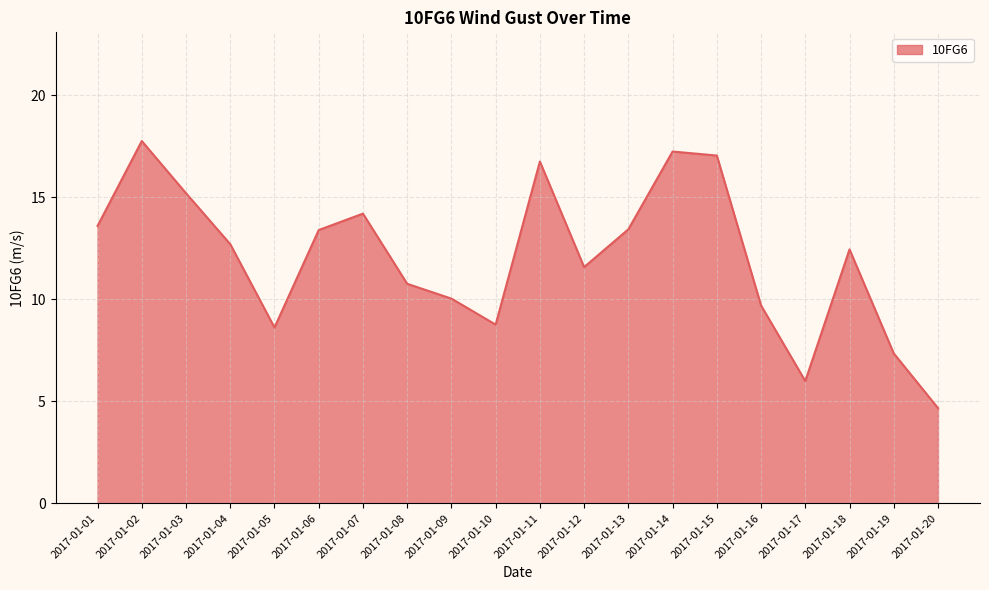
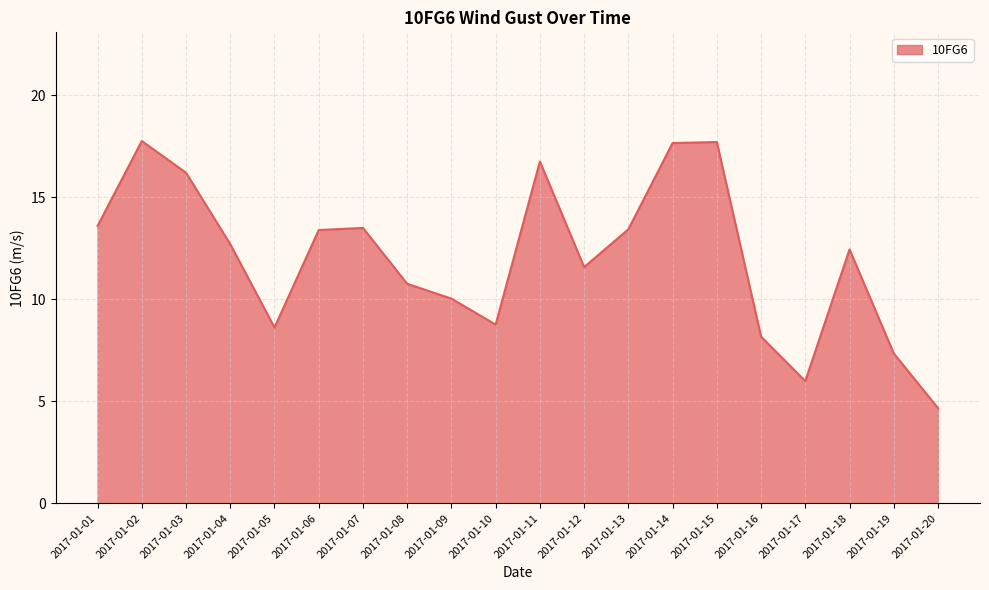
  {
    "2017-01-01": 13.6,
    "2017-01-02": 17.7,
-   "2017-01-03": 15.2,
+   "2017-01-03": 16.2,
    "2017-01-04": 12.7,
    "2017-01-05": 8.6,
    "2017-01-06": 13.4,
-   "2017-01-07": 14.2,
+   "2017-01-07": 13.5,
    "2017-01-08": 10.8,
    "2017-01-09": 10.0,
    "2017-01-10": 8.8,
    "2017-01-11": 16.7,
    "2017-01-12": 11.6,
    "2017-01-13": 13.4,
-   "2017-01-14": 17.2,
-   "2017-01-15": 17.0,
-   "2017-01-16": 9.7,
+   "2017-01-14": 17.6,
+   "2017-01-15": 17.7,
+   "2017-01-16": 8.2,
    "2017-01-17": 6.0,
    "2017-01-18": 12.4,
    "2017-01-19": 7.3,
    "2017-01-20": 4.7
  }
